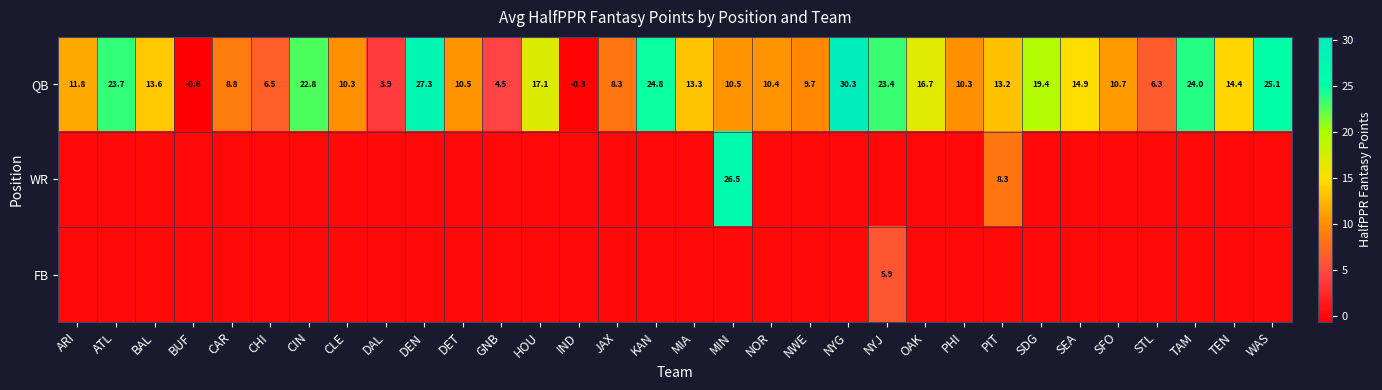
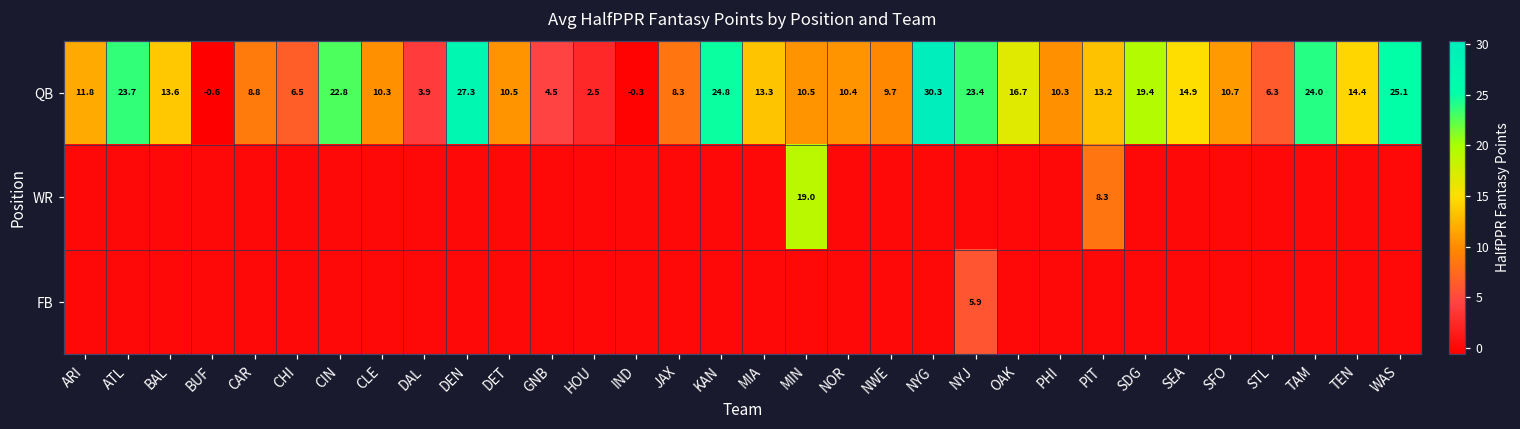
  {
    "QB": {
      "ARI": 11.8,
      "ATL": 23.7,
      "BAL": 13.6,
      "BUF": -0.6,
      "CAR": 8.8,
      "CHI": 6.5,
      "CIN": 22.8,
      "CLE": 10.3,
      "DAL": 3.9,
      "DEN": 27.3,
      "DET": 10.5,
      "GNB": 4.5,
-     "HOU": 17.1,
+     "HOU": 2.5,
      "IND": -0.3,
      "JAX": 8.3,
      "KAN": 24.8,
      "MIA": 13.3,
      "MIN": 10.5,
      "NOR": 10.4,
      "NWE": 9.7,
      "NYG": 30.3,
      "NYJ": 23.4,
      "OAK": 16.7,
      "PHI": 10.3,
      "PIT": 13.2,
      "SDG": 19.4,
      "SEA": 14.9,
      "SFO": 10.7,
      "STL": 6.3,
      "TAM": 24.0,
      "TEN": 14.4,
      "WAS": 25.1
    },
    "WR": {
-     "MIN": 26.5,
+     "MIN": 19.0,
      "PIT": 8.3
    },
    "FB": {
      "NYJ": 5.9
    }
  }
